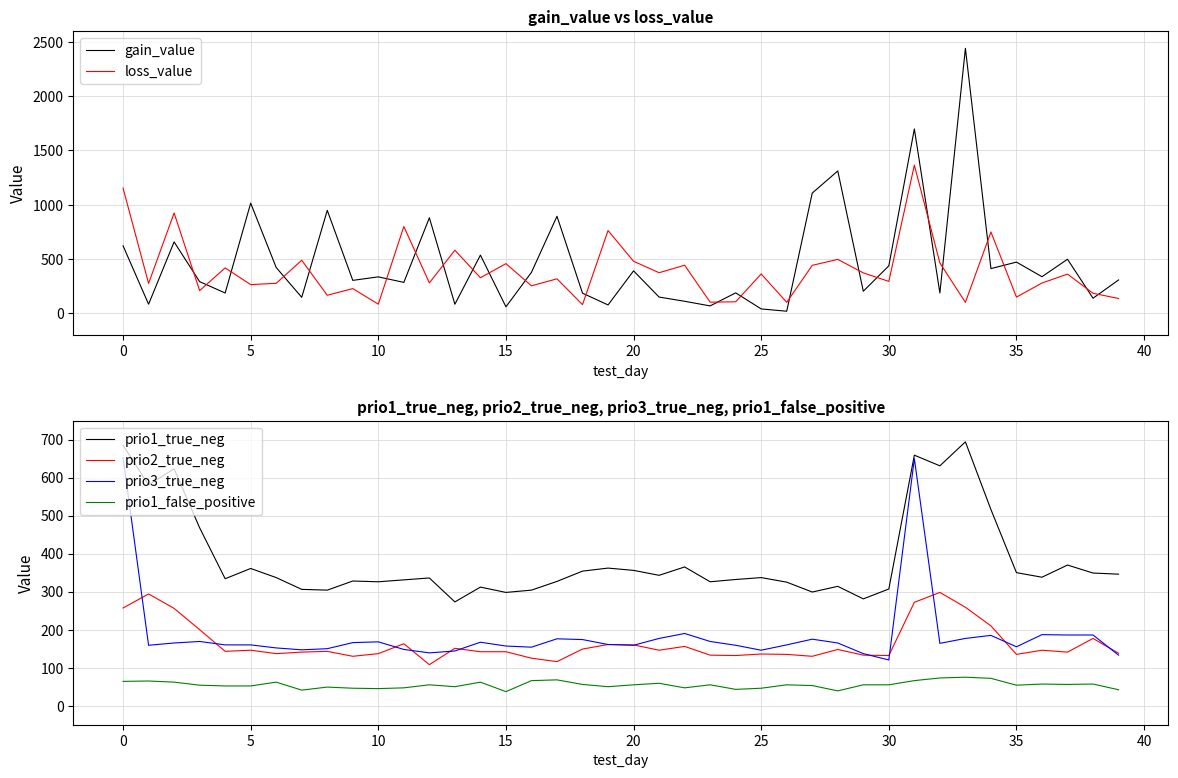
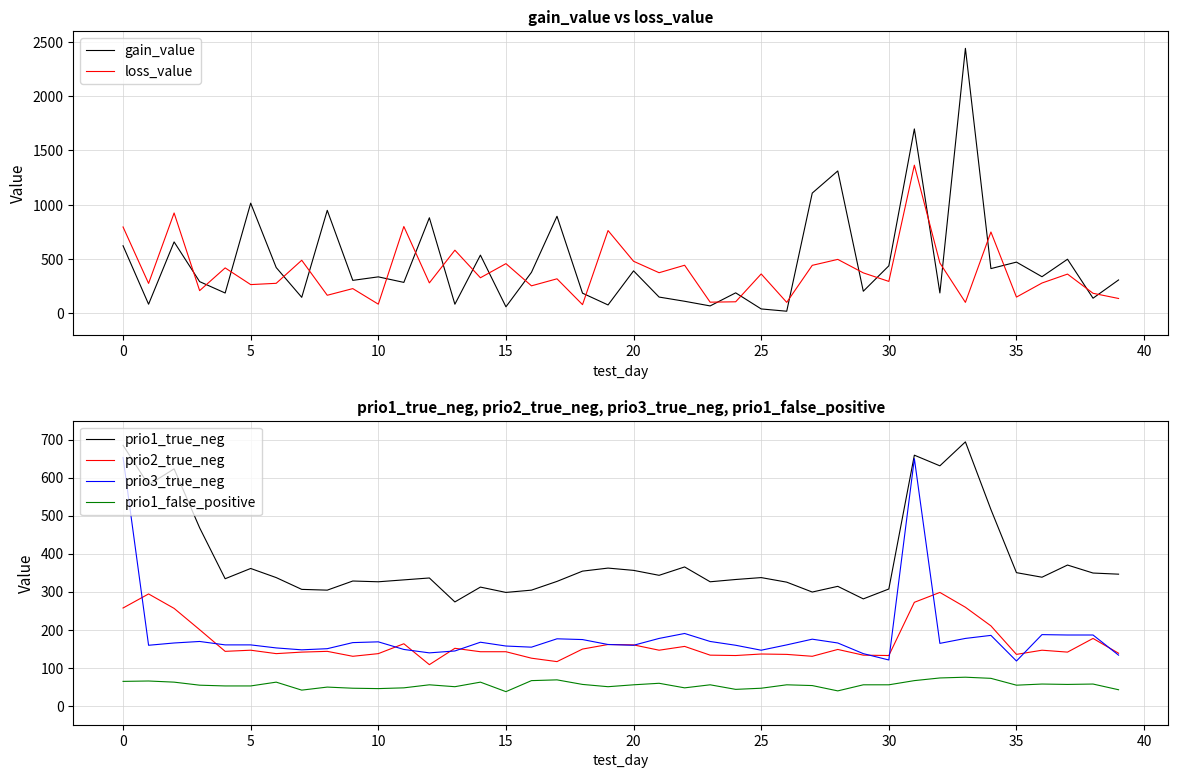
  {
    "gain_value vs loss_value": {
      "gain_value": {
        "0": 620,
        "5": 1010,
        "10": 340,
        "15": 60,
        "20": 390,
        "25": 40,
        "30": 440,
        "35": 470
      },
      "loss_value": {
-       "0": 1150,
+       "0": 800,
        "5": 270,
        "10": 90,
        "15": 460,
        "20": 480,
        "25": 360,
        "30": 290,
        "35": 150
      }
    },
    "prio1_true_neg, prio2_true_neg, prio3_true_neg, prio1_false_positive": {
      "prio1_true_neg": {
        "5": 360,
        "10": 330,
        "15": 300,
        "20": 360,
        "25": 340,
        "30": 310,
        "35": 350
      },
      "prio2_true_neg": {
        "0": 260,
        "5": 150,
        "10": 140,
        "15": 140,
        "25": 140,
        "30": 130,
        "35": 140
      },
      "prio3_true_neg": {
        "5": 160,
        "10": 170,
        "15": 160,
        "25": 150,
        "30": 120,
-       "35": 160
+       "35": 120
      },
      "prio1_false_positive": {
        "0": 60,
        "5": 50,
        "10": 50,
        "15": 40,
        "20": 60,
        "25": 50,
        "30": 60,
        "35": 50
      }
    }
  }
